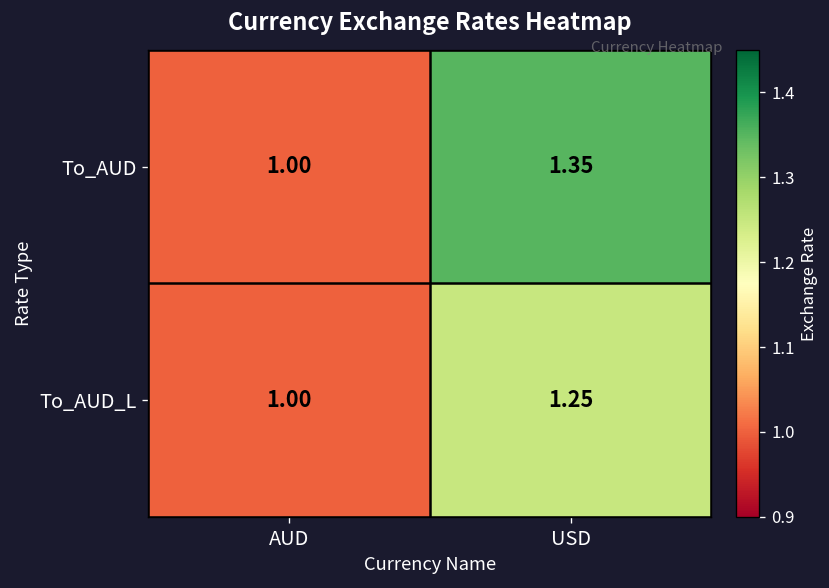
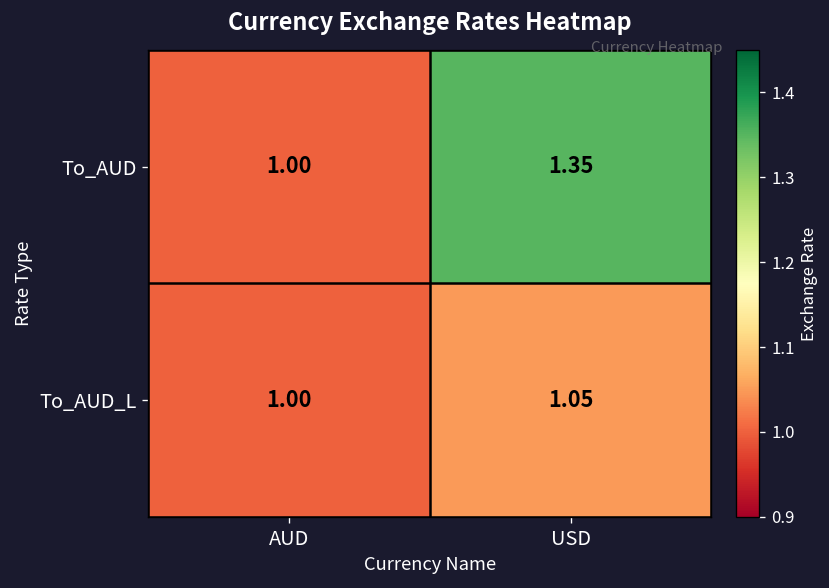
  {
    "To_AUD": {
      "AUD": 1.00,
      "USD": 1.35
    },
    "To_AUD_L": {
      "AUD": 1.00,
-     "USD": 1.25
+     "USD": 1.05
    }
  }
